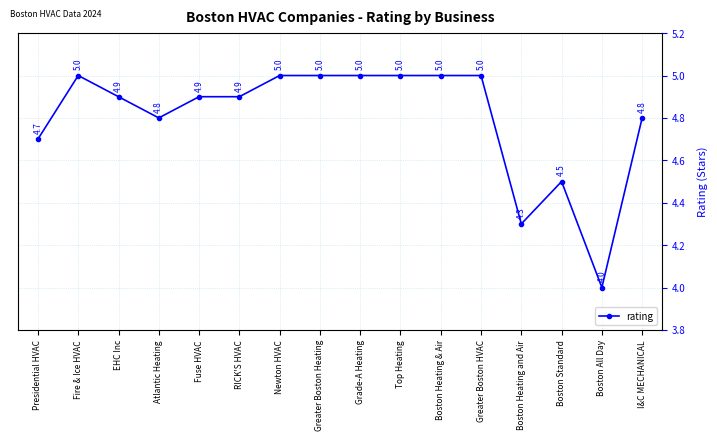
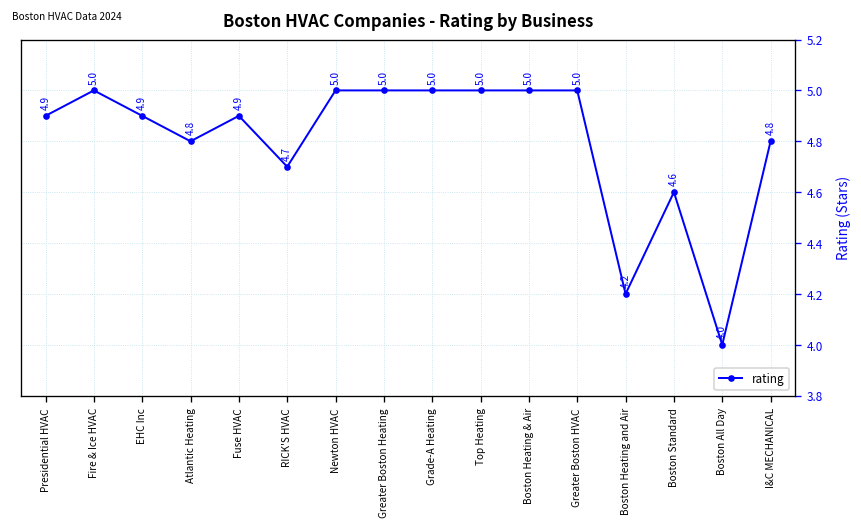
  {
-   "Presidential HVAC": 4.7,
+   "Presidential HVAC": 4.9,
    "Fire & Ice HVAC": 5.0,
    "EHC Inc": 4.9,
    "Atlantic Heating": 4.8,
    "Fuse HVAC": 4.9,
-   "RICK'S HVAC": 4.9,
+   "RICK'S HVAC": 4.7,
    "Newton HVAC": 5.0,
    "Greater Boston Heating": 5.0,
    "Grade-A Heating": 5.0,
    "Top Heating": 5.0,
    "Boston Heating & Air": 5.0,
    "Greater Boston HVAC": 5.0,
-   "Boston Heating and Air": 4.3,
-   "Boston Standard": 4.5,
+   "Boston Heating and Air": 4.2,
+   "Boston Standard": 4.6,
    "Boston All Day": 4.0,
    "I&C MECHANICAL": 4.8
  }
